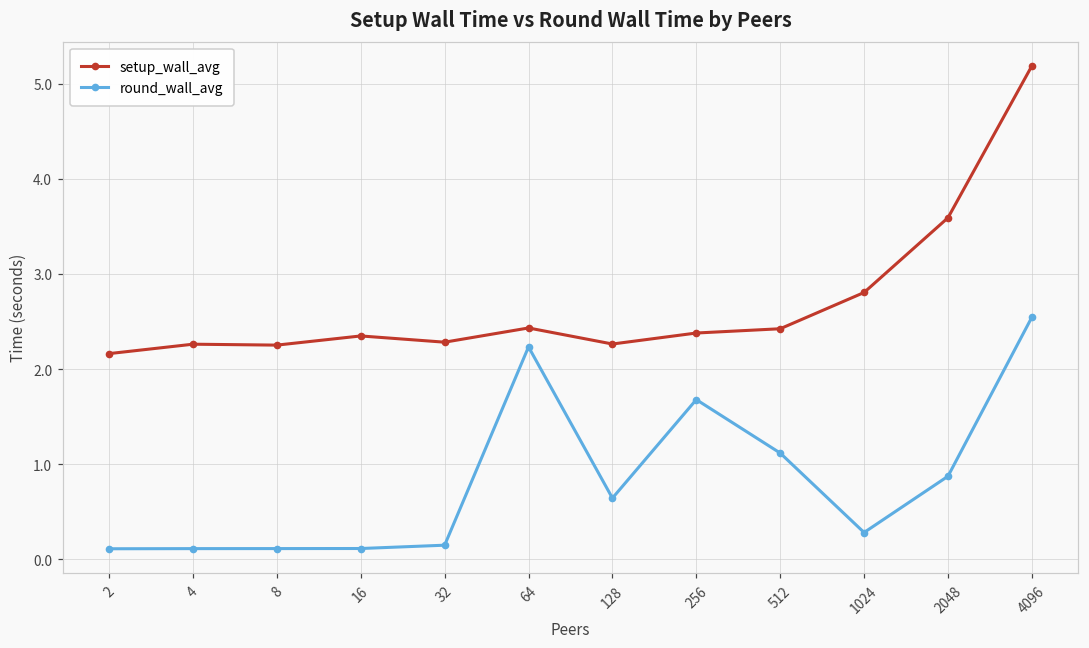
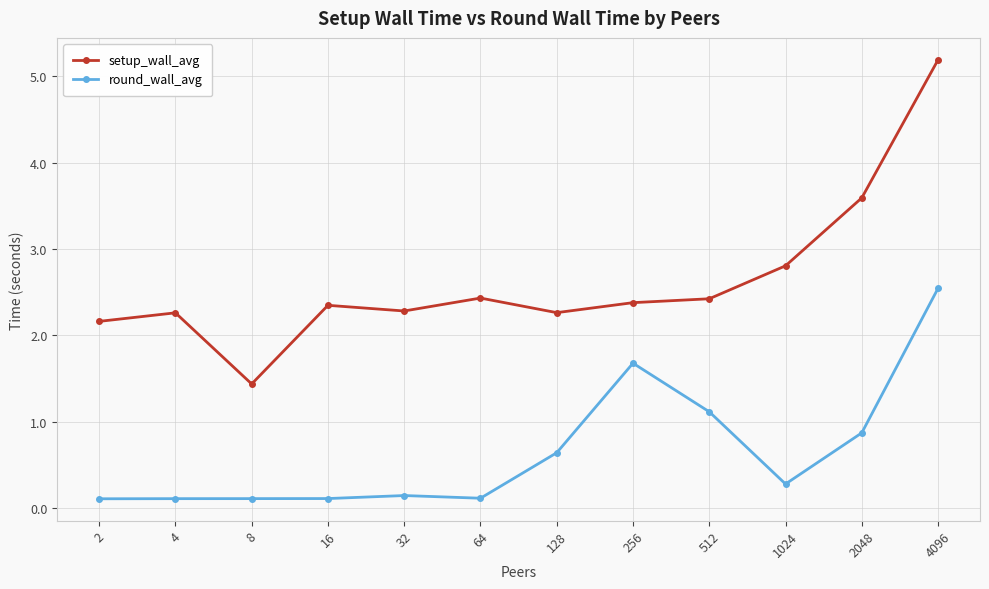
  {
    "setup_wall_avg": {
      "2": 2.2,
      "4": 2.3,
-     "8": 2.3,
+     "8": 1.4,
      "16": 2.3,
      "32": 2.3,
      "64": 2.4,
      "128": 2.3,
      "256": 2.4,
      "512": 2.4,
      "1024": 2.8,
      "2048": 3.6,
      "4096": 5.2
    },
    "round_wall_avg": {
      "2": 0.1,
      "4": 0.1,
      "8": 0.1,
      "16": 0.1,
      "32": 0.1,
-     "64": 2.2,
+     "64": 0.1,
      "128": 0.6,
      "256": 1.7,
      "512": 1.1,
      "1024": 0.3,
      "2048": 0.9,
      "4096": 2.5
    }
  }
